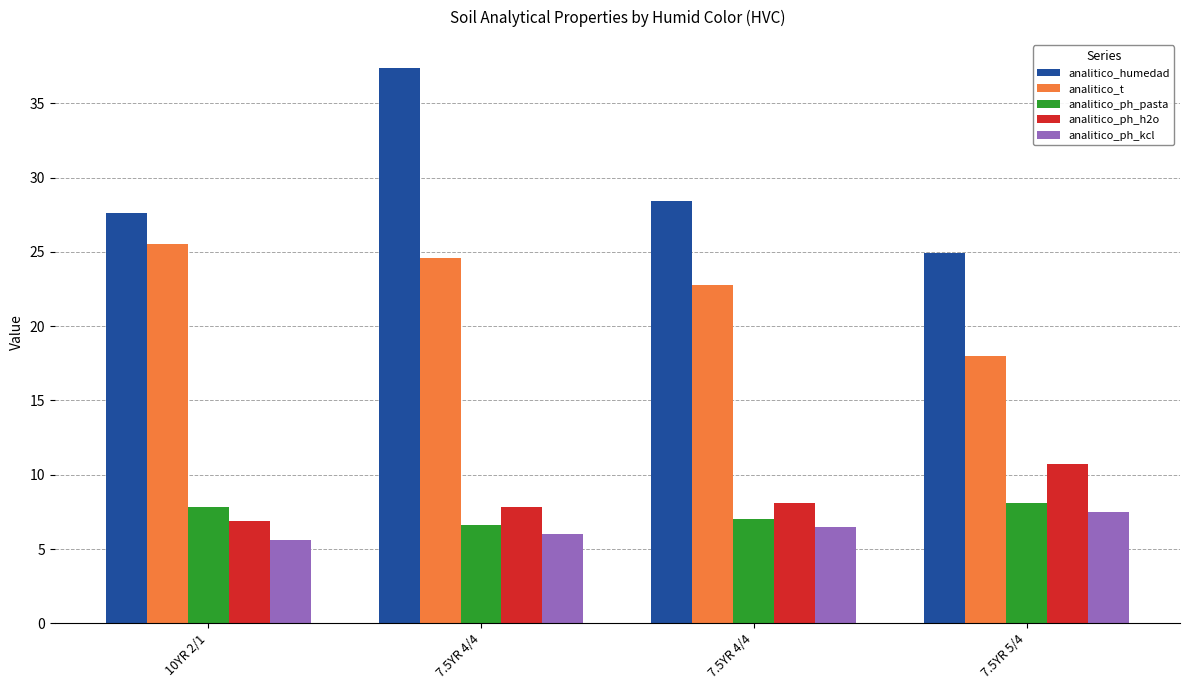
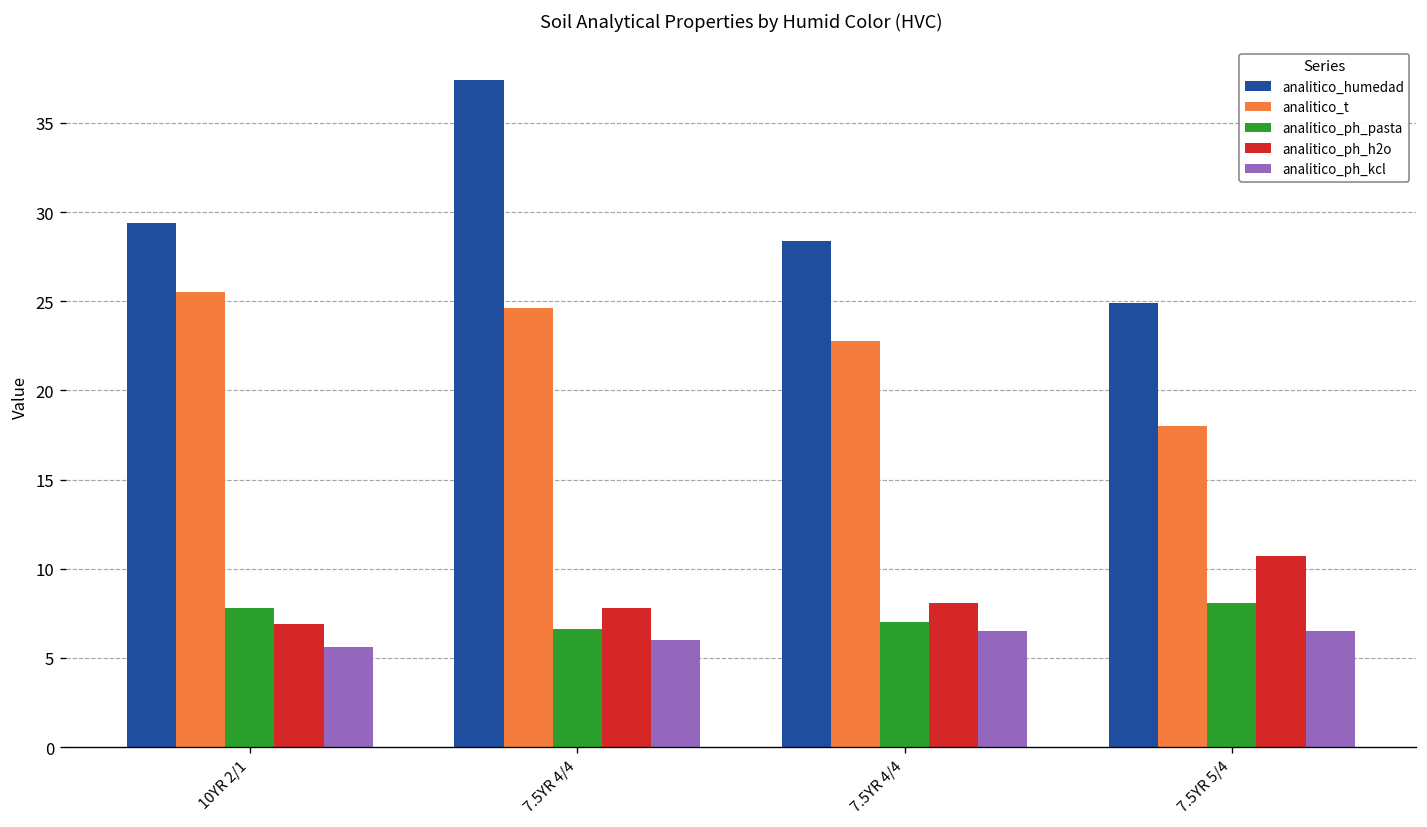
  {
    "analitico_humedad": {
-     "10YR 2/1": 27.6,
+     "10YR 2/1": 29.4,
      "7.5YR 5/4": 24.9
    },
    "analitico_t": {
      "10YR 2/1": 25.5,
      "7.5YR 5/4": 18.0
    },
    "analitico_ph_pasta": {
      "10YR 2/1": 7.8,
      "7.5YR 5/4": 8.1
    },
    "analitico_ph_h2o": {
      "10YR 2/1": 6.9,
      "7.5YR 5/4": 10.7
    },
    "analitico_ph_kcl": {
      "10YR 2/1": 5.6,
-     "7.5YR 5/4": 7.5
+     "7.5YR 5/4": 6.5
    }
  }
